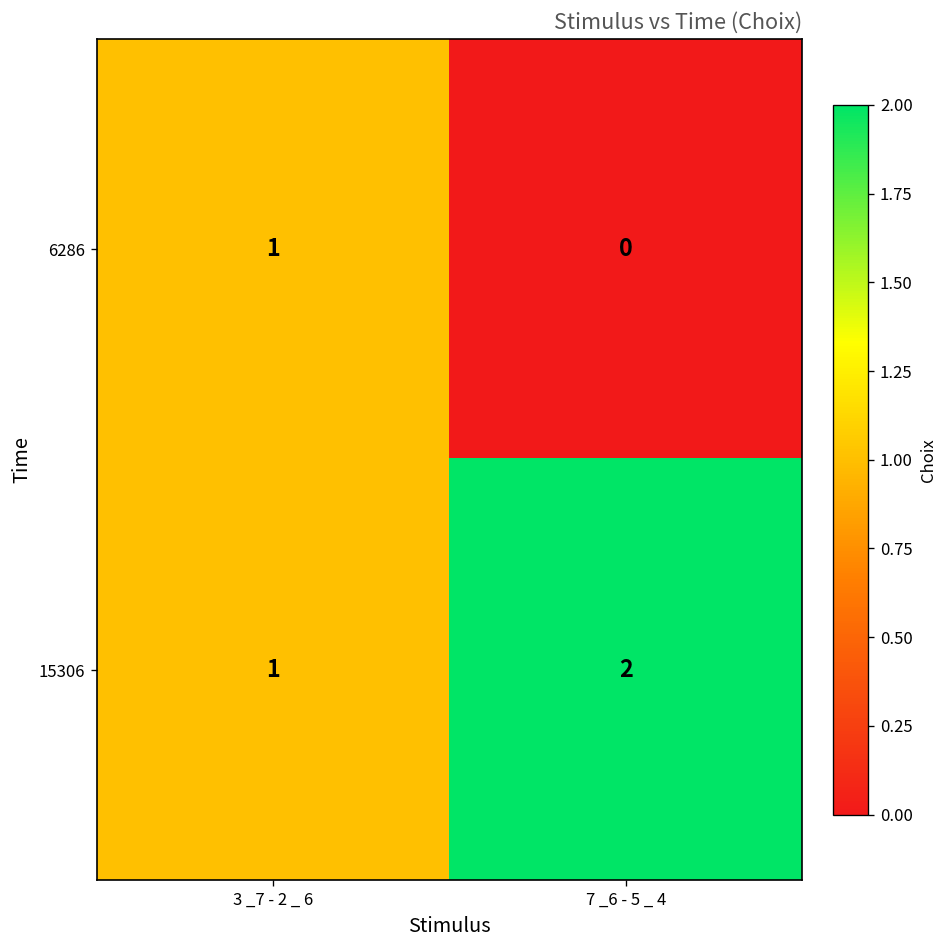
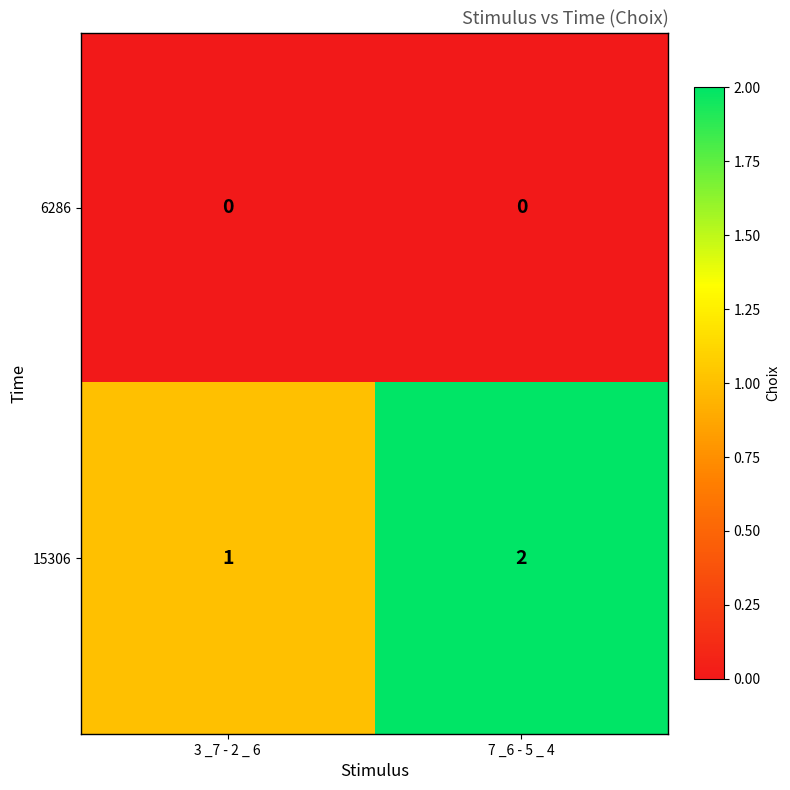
  {
    "6286": {
-     "3 _7 - 2 _ 6": 1,
+     "3 _7 - 2 _ 6": 0,
      "7 _6 - 5 _ 4": 0
    },
    "15306": {
      "3 _7 - 2 _ 6": 1,
      "7 _6 - 5 _ 4": 2
    }
  }
